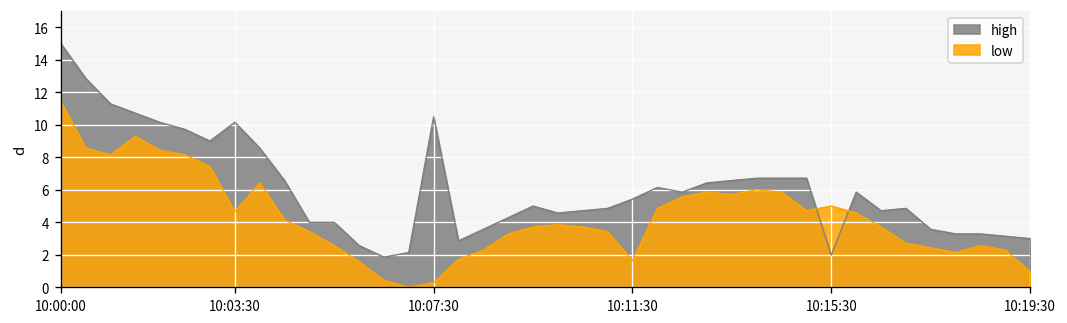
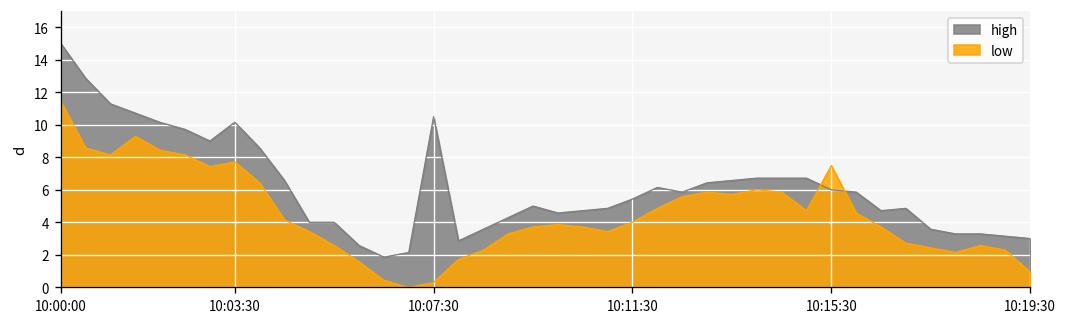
  {
    "high": {
      "10:00:00": 15.0,
      "10:03:30": 10.2,
      "10:07:30": 10.5,
      "10:11:30": 5.4,
-     "10:15:30": 2.0,
+     "10:15:30": 6.0,
      "10:19:30": 3.0
    },
    "low": {
      "10:00:00": 11.4,
-     "10:03:30": 4.6,
+     "10:03:30": 7.7,
      "10:07:30": 0.3,
-     "10:11:30": 1.6,
-     "10:15:30": 5.0,
+     "10:11:30": 4.0,
+     "10:15:30": 7.5,
      "10:19:30": 0.9
    }
  }
